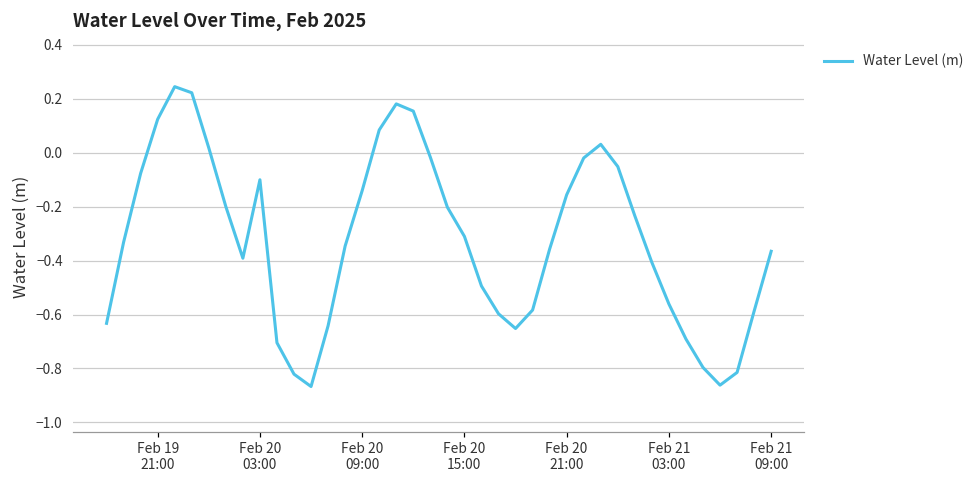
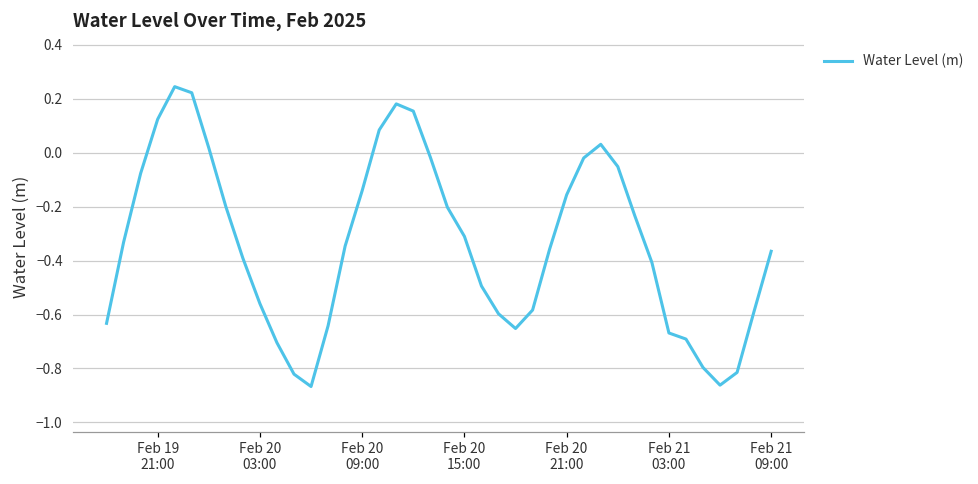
  {
    "Feb 19 21:00": 0.12,
-   "Feb 20 03:00": -0.10,
+   "Feb 20 03:00": -0.56,
    "Feb 20 09:00": -0.14,
    "Feb 20 15:00": -0.31,
    "Feb 20 21:00": -0.16,
-   "Feb 21 03:00": -0.56,
+   "Feb 21 03:00": -0.67,
    "Feb 21 09:00": -0.37
  }
